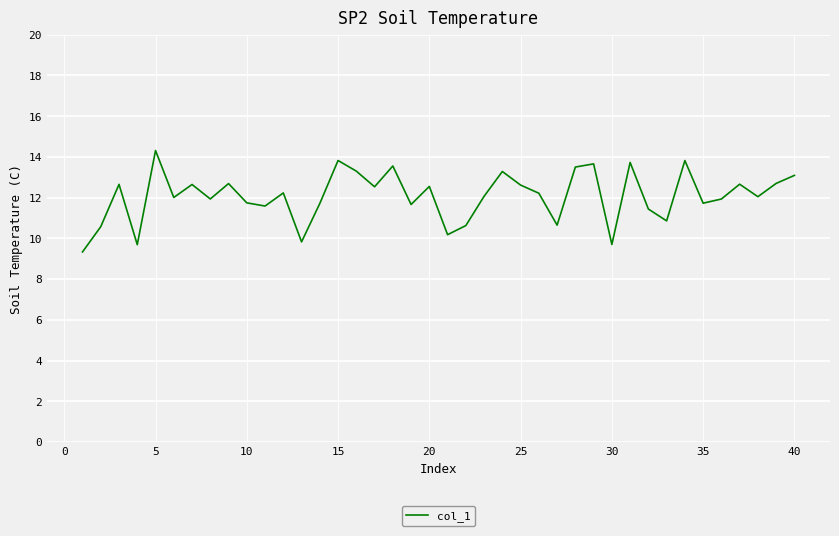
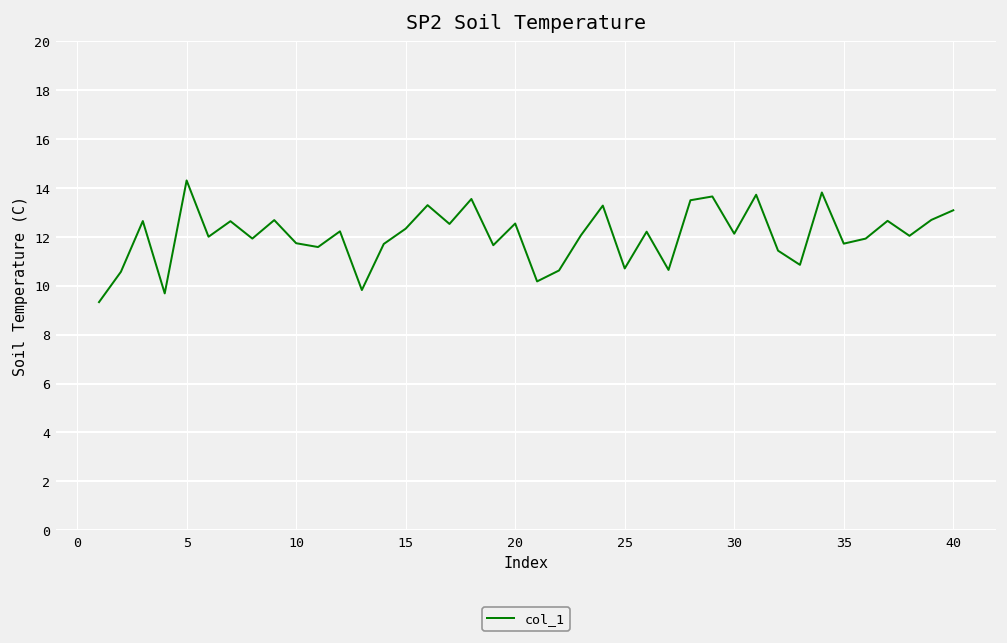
  {
    "5": 14.3,
    "10": 11.7,
-   "15": 13.8,
+   "15": 12.3,
    "20": 12.5,
-   "25": 12.6,
-   "30": 9.7,
+   "25": 10.7,
+   "30": 12.1,
    "35": 11.7,
    "40": 13.1
  }
